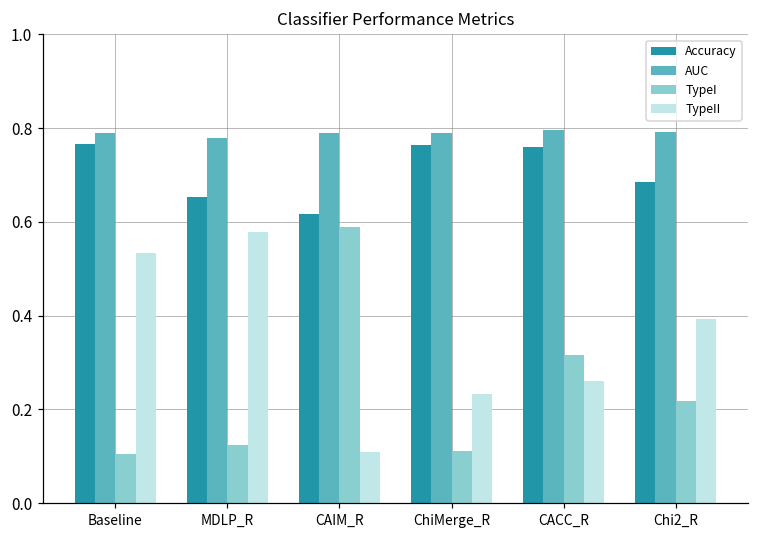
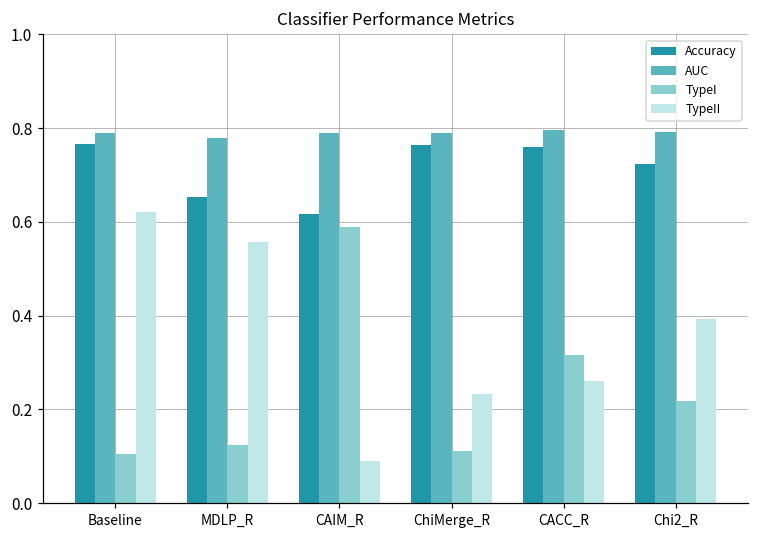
  {
    "Accuracy": {
      "Baseline": 0.77,
      "MDLP_R": 0.65,
      "CAIM_R": 0.62,
      "ChiMerge_R": 0.76,
      "CACC_R": 0.76,
-     "Chi2_R": 0.69
+     "Chi2_R": 0.72
    },
    "TypeII": {
-     "Baseline": 0.53,
-     "MDLP_R": 0.58,
-     "CAIM_R": 0.11,
+     "Baseline": 0.62,
+     "MDLP_R": 0.56,
+     "CAIM_R": 0.09,
      "ChiMerge_R": 0.23,
      "CACC_R": 0.26,
      "Chi2_R": 0.39
    }
  }
